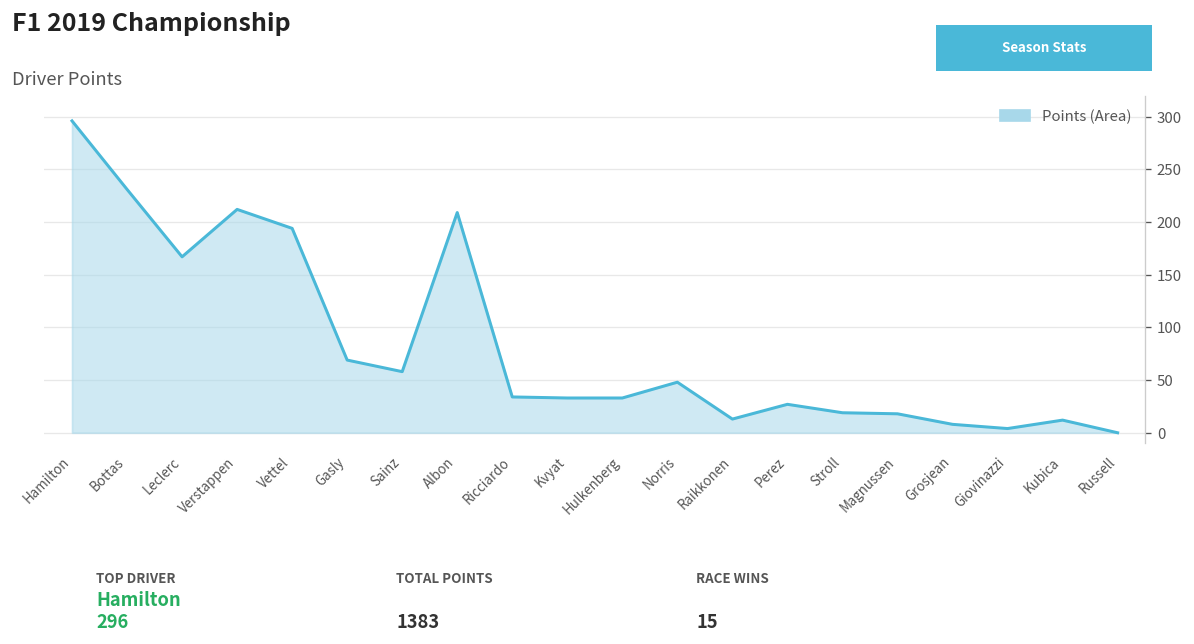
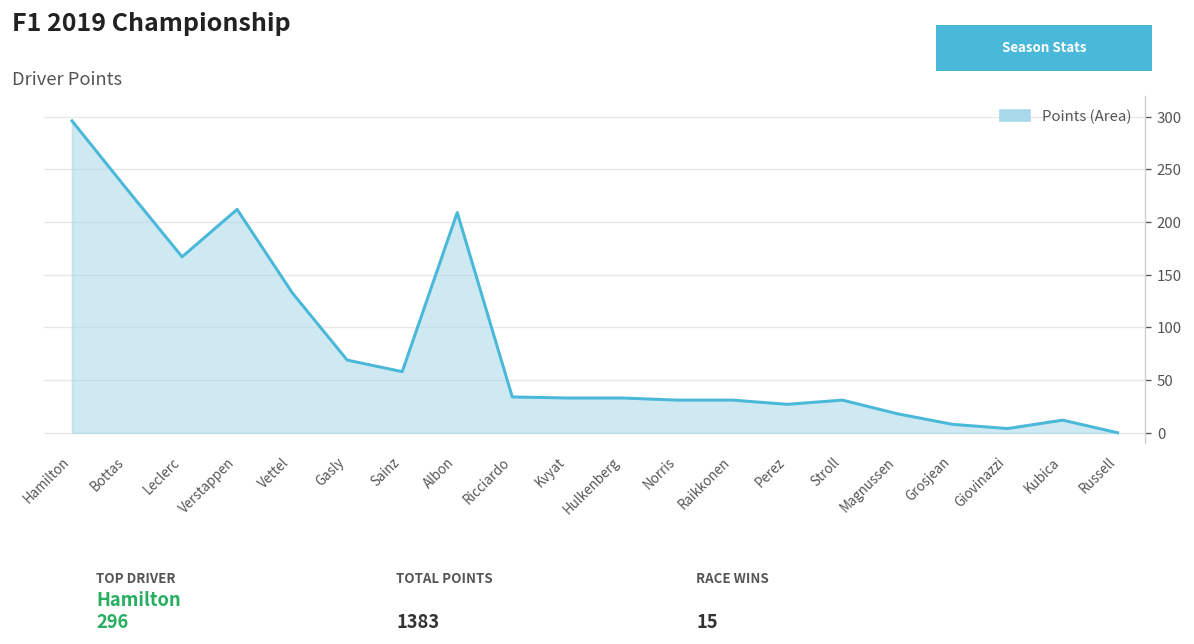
  {
    "Hamilton": 300,
    "Bottas": 230,
    "Leclerc": 170,
    "Verstappen": 210,
-   "Vettel": 190,
+   "Vettel": 130,
    "Gasly": 70,
    "Sainz": 60,
    "Albon": 210,
    "Ricciardo": 30,
    "Kvyat": 30,
    "Hulkenberg": 30,
-   "Norris": 50,
-   "Raikkonen": 10,
+   "Norris": 30,
+   "Raikkonen": 30,
    "Perez": 30,
-   "Stroll": 20,
+   "Stroll": 30,
    "Magnussen": 20,
    "Grosjean": 10,
    "Giovinazzi": 0,
    "Kubica": 10,
    "Russell": 0
  }
